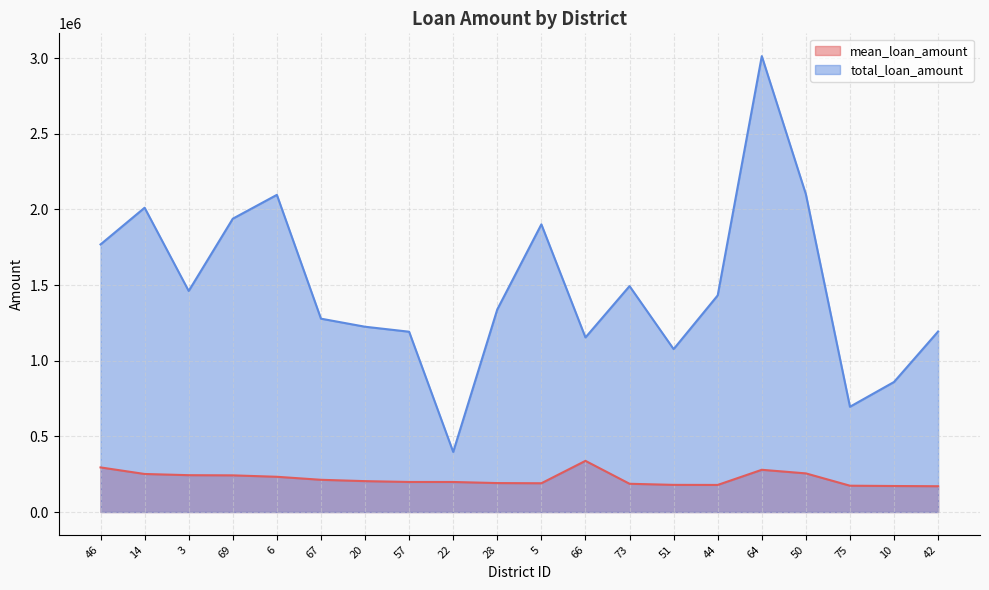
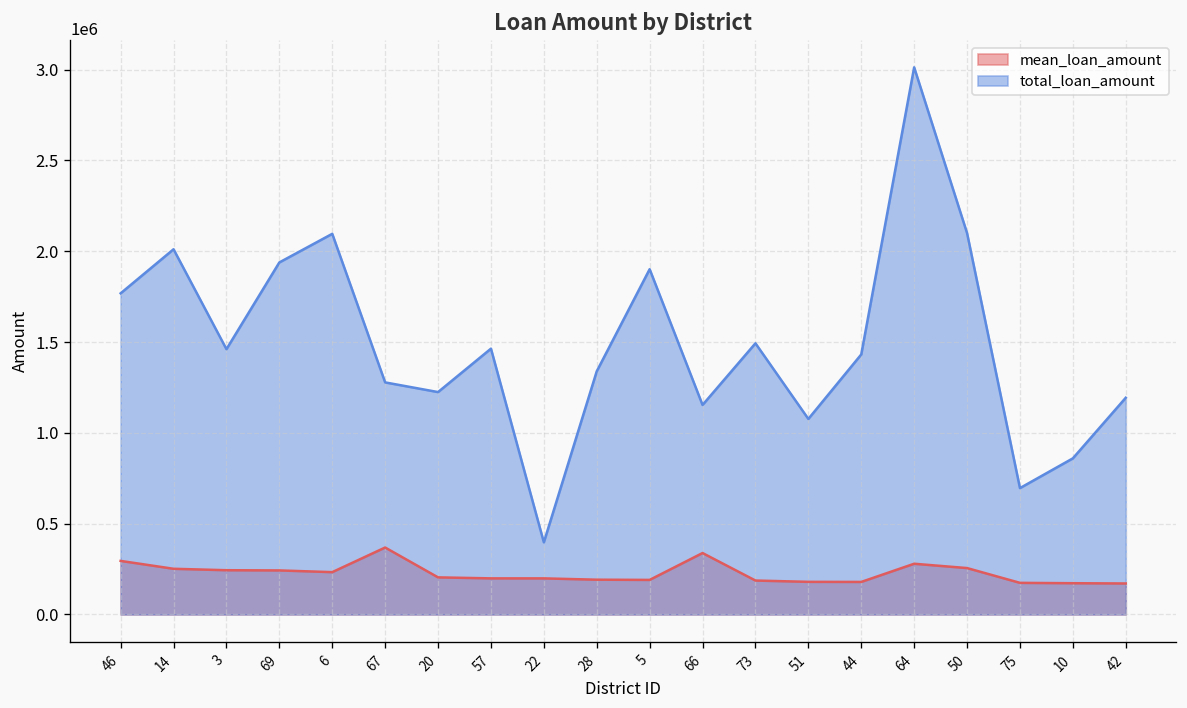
  {
    "mean_loan_amount": {
      "46": 290000,
      "14": 250000,
      "3": 240000,
      "69": 240000,
      "6": 230000,
-     "67": 210000,
+     "67": 370000,
      "20": 200000,
      "57": 200000,
      "22": 200000,
      "28": 190000,
      "5": 190000,
      "66": 340000,
      "73": 190000,
      "51": 180000,
      "44": 180000,
      "64": 280000,
      "50": 260000,
      "75": 170000,
      "10": 170000,
      "42": 170000
    },
    "total_loan_amount": {
      "46": 1770000,
      "14": 2010000,
      "3": 1460000,
      "69": 1940000,
      "6": 2100000,
      "67": 1280000,
      "20": 1220000,
-     "57": 1190000,
+     "57": 1460000,
      "22": 400000,
      "28": 1340000,
      "5": 1900000,
      "66": 1150000,
      "73": 1490000,
      "51": 1080000,
      "44": 1430000,
      "64": 3010000,
      "50": 2100000,
      "75": 700000,
      "10": 860000,
      "42": 1190000
    }
  }
